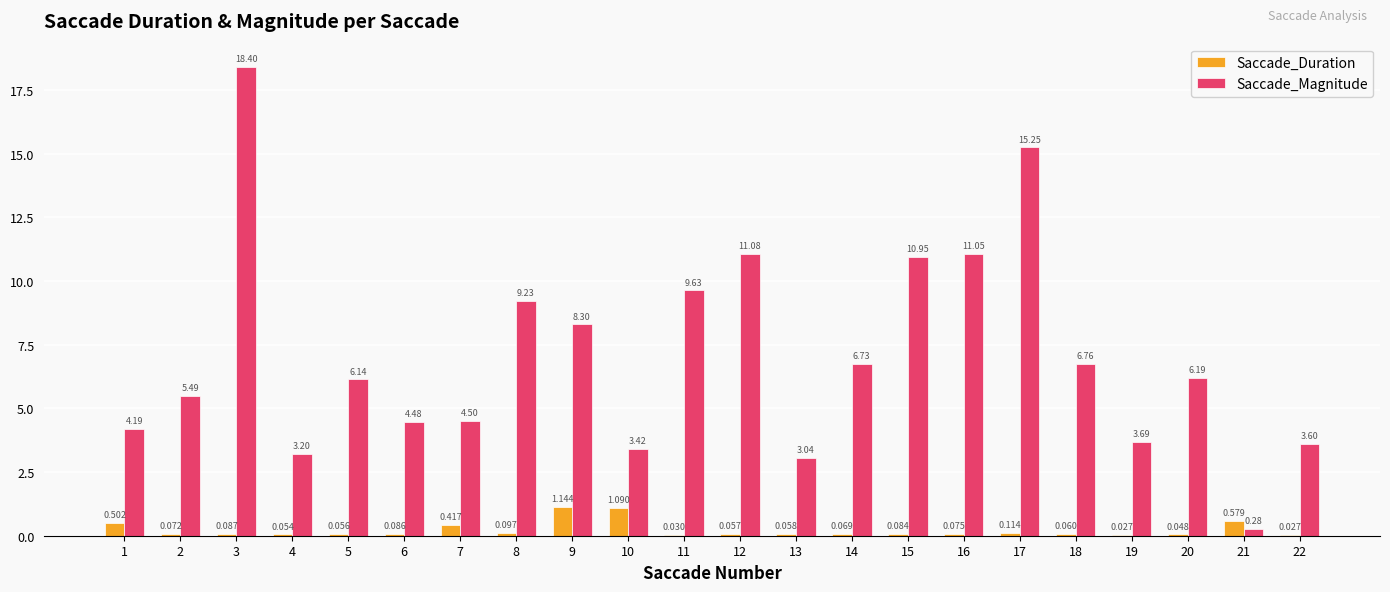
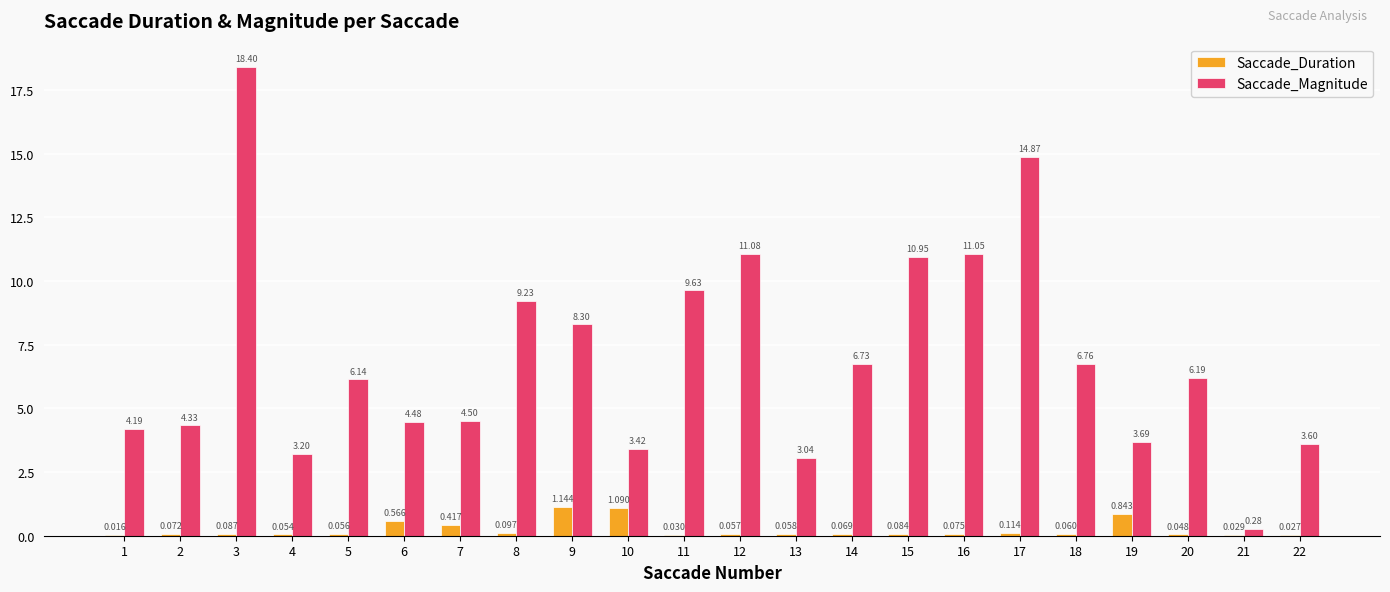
  {
    "Saccade_Duration": {
-     "1": 0.502,
+     "1": 0.016,
      "2": 0.072,
      "3": 0.087,
      "4": 0.054,
      "5": 0.056,
-     "6": 0.086,
+     "6": 0.566,
      "7": 0.417,
      "8": 0.097,
      "9": 1.144,
      "10": 1.090,
      "11": 0.030,
      "12": 0.057,
      "13": 0.058,
      "14": 0.069,
      "15": 0.084,
      "16": 0.075,
      "17": 0.114,
      "18": 0.060,
-     "19": 0.027,
+     "19": 0.843,
      "20": 0.048,
-     "21": 0.579,
+     "21": 0.029,
      "22": 0.027
    },
    "Saccade_Magnitude": {
      "1": 4.19,
-     "2": 5.49,
+     "2": 4.33,
      "3": 18.40,
      "4": 3.20,
      "5": 6.14,
      "6": 4.48,
      "7": 4.50,
      "8": 9.23,
      "9": 8.30,
      "10": 3.42,
      "11": 9.63,
      "12": 11.08,
      "13": 3.04,
      "14": 6.73,
      "15": 10.95,
      "16": 11.05,
-     "17": 15.25,
+     "17": 14.87,
      "18": 6.76,
      "19": 3.69,
      "20": 6.19,
      "21": 0.28,
      "22": 3.60
    }
  }
